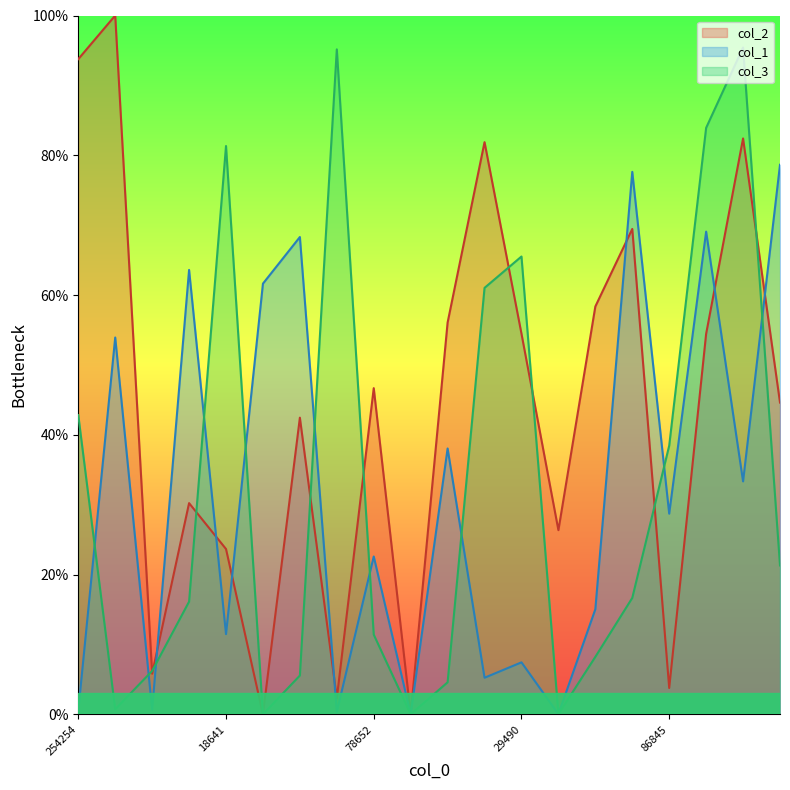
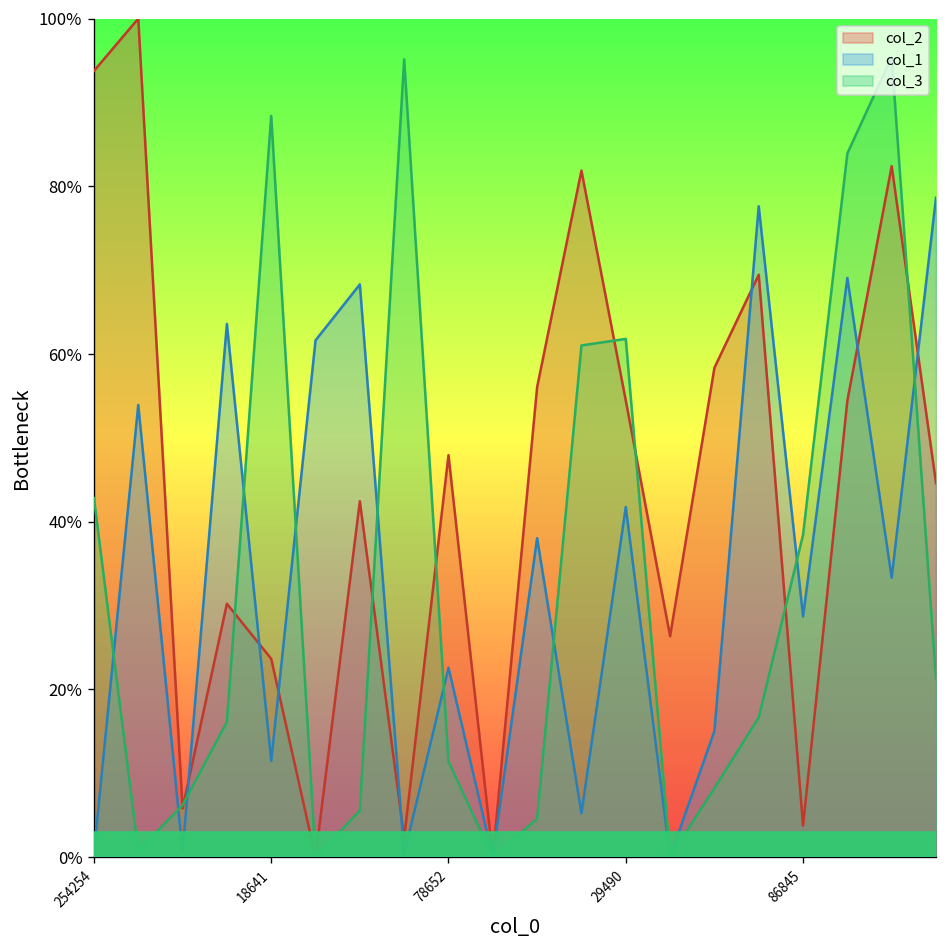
  {
    "col_2": {
      "254254": "94%",
      "18641": "24%",
-     "78652": "47%",
+     "78652": "48%",
      "29490": "54%",
      "86845": "4%"
    },
    "col_1": {
      "18641": "11%",
      "78652": "23%",
-     "29490": "7%",
+     "29490": "42%",
      "86845": "29%"
    },
    "col_3": {
      "254254": "43%",
-     "18641": "81%",
+     "18641": "88%",
      "78652": "11%",
-     "29490": "66%",
+     "29490": "62%",
      "86845": "38%"
    }
  }
